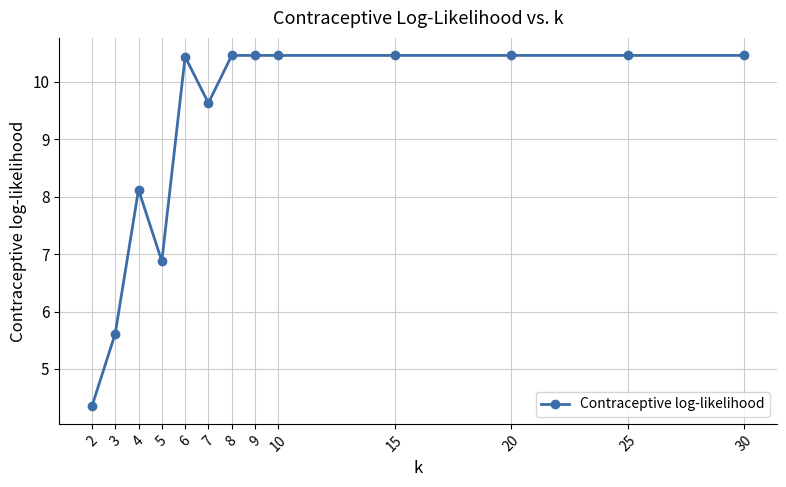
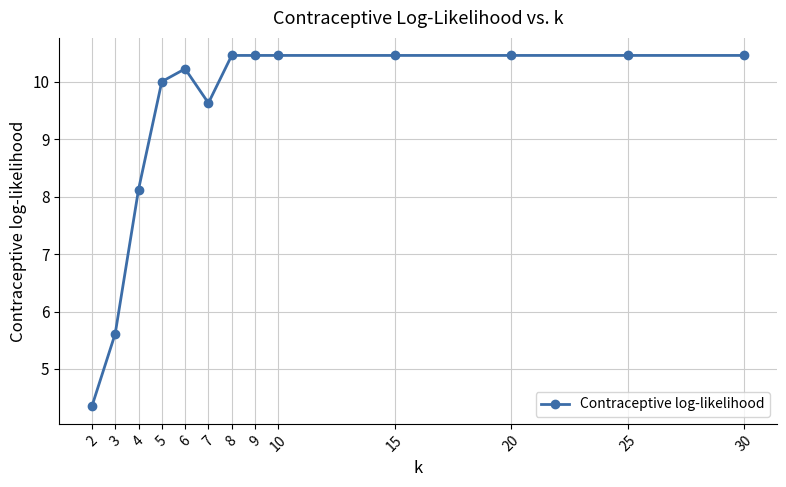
  {
    "2": 4.3,
    "3": 5.6,
    "4": 8.1,
-   "5": 6.9,
-   "6": 10.4,
+   "5": 10.0,
+   "6": 10.2,
    "7": 9.6,
    "8": 10.5,
    "9": 10.5,
    "10": 10.5,
    "15": 10.5,
    "20": 10.5,
    "25": 10.5,
    "30": 10.5
  }
